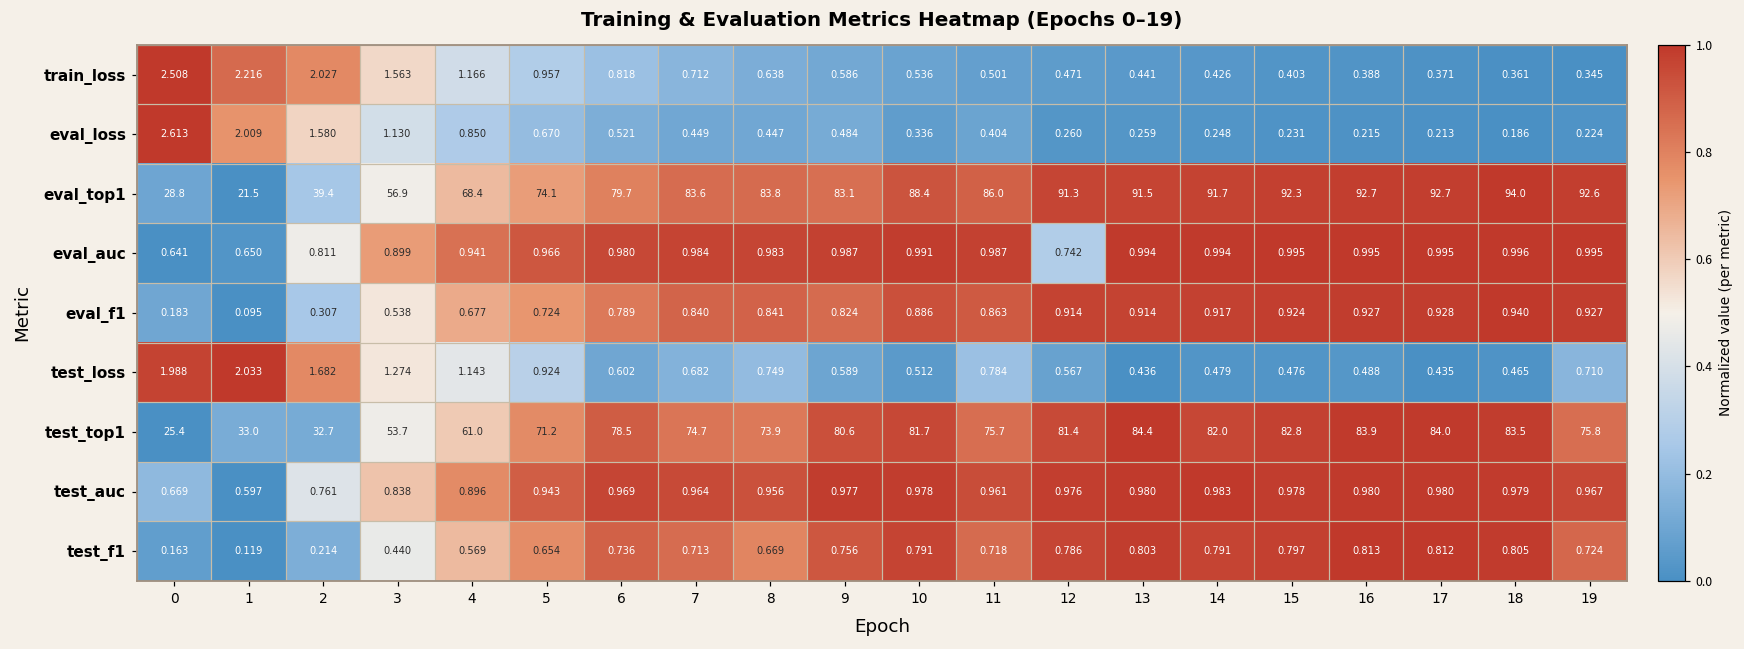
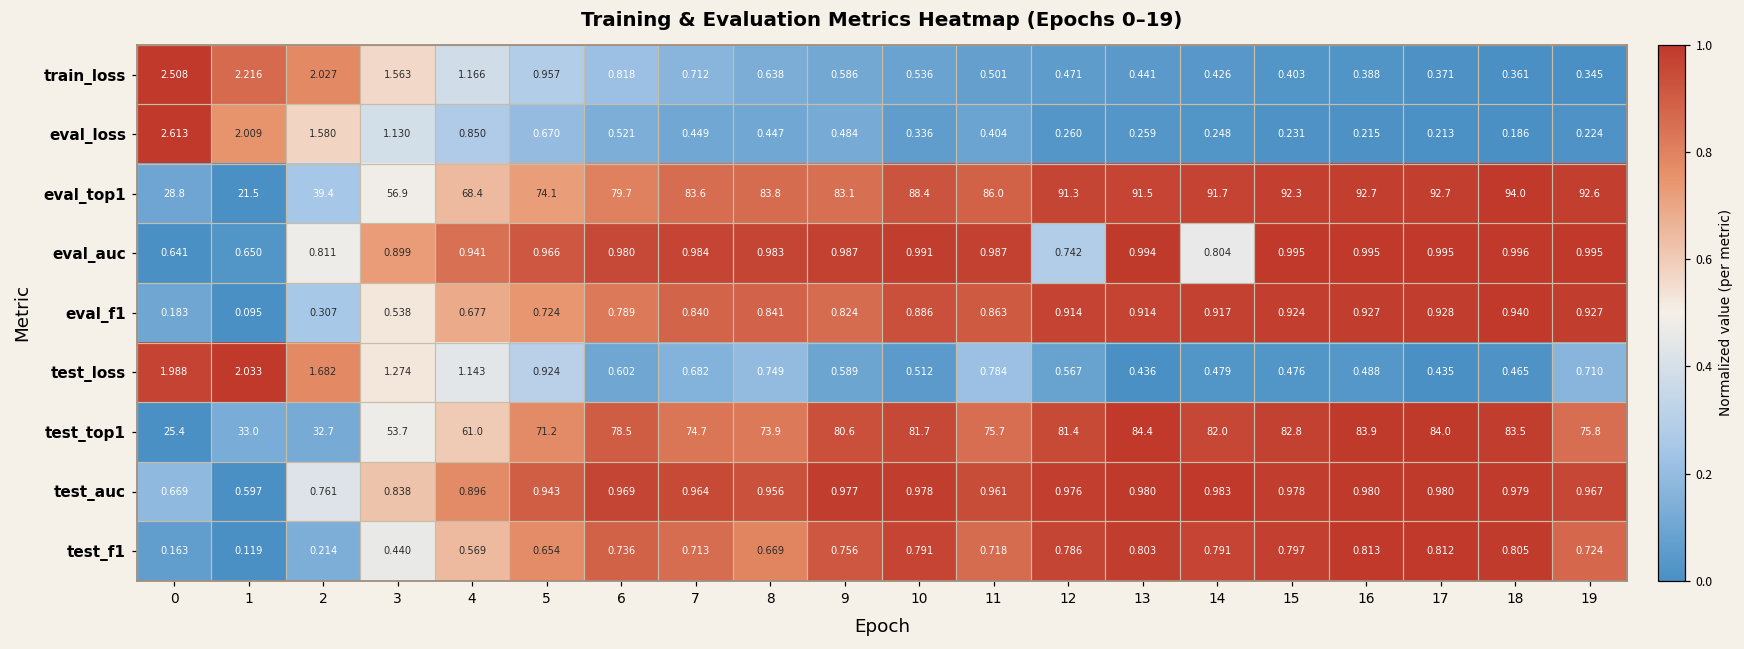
  {
    "train_loss": {
      "0": 2.508,
      "1": 2.216,
      "2": 2.027,
      "3": 1.563,
      "4": 1.166,
      "5": 0.957,
      "6": 0.818,
      "7": 0.712,
      "8": 0.638,
      "9": 0.586,
      "10": 0.536,
      "11": 0.501,
      "12": 0.471,
      "13": 0.441,
      "14": 0.426,
      "15": 0.403,
      "16": 0.388,
      "17": 0.371,
      "18": 0.361,
      "19": 0.345
    },
    "eval_loss": {
      "0": 2.613,
      "1": 2.009,
      "2": 1.580,
      "3": 1.130,
      "4": 0.850,
      "5": 0.670,
      "6": 0.521,
      "7": 0.449,
      "8": 0.447,
      "9": 0.484,
      "10": 0.336,
      "11": 0.404,
      "12": 0.260,
      "13": 0.259,
      "14": 0.248,
      "15": 0.231,
      "16": 0.215,
      "17": 0.213,
      "18": 0.186,
      "19": 0.224
    },
    "eval_top1": {
      "0": 28.8,
      "1": 21.5,
      "2": 39.4,
      "3": 56.9,
      "4": 68.4,
      "5": 74.1,
      "6": 79.7,
      "7": 83.6,
      "8": 83.8,
      "9": 83.1,
      "10": 88.4,
      "11": 86.0,
      "12": 91.3,
      "13": 91.5,
      "14": 91.7,
      "15": 92.3,
      "16": 92.7,
      "17": 92.7,
      "18": 94.0,
      "19": 92.6
    },
    "eval_auc": {
      "0": 0.641,
      "1": 0.650,
      "2": 0.811,
      "3": 0.899,
      "4": 0.941,
      "5": 0.966,
      "6": 0.980,
      "7": 0.984,
      "8": 0.983,
      "9": 0.987,
      "10": 0.991,
      "11": 0.987,
      "12": 0.742,
      "13": 0.994,
-     "14": 0.994,
+     "14": 0.804,
      "15": 0.995,
      "16": 0.995,
      "17": 0.995,
      "18": 0.996,
      "19": 0.995
    },
    "eval_f1": {
      "0": 0.183,
      "1": 0.095,
      "2": 0.307,
      "3": 0.538,
      "4": 0.677,
      "5": 0.724,
      "6": 0.789,
      "7": 0.840,
      "8": 0.841,
      "9": 0.824,
      "10": 0.886,
      "11": 0.863,
      "12": 0.914,
      "13": 0.914,
      "14": 0.917,
      "15": 0.924,
      "16": 0.927,
      "17": 0.928,
      "18": 0.940,
      "19": 0.927
    },
    "test_loss": {
      "0": 1.988,
      "1": 2.033,
      "2": 1.682,
      "3": 1.274,
      "4": 1.143,
      "5": 0.924,
      "6": 0.602,
      "7": 0.682,
      "8": 0.749,
      "9": 0.589,
      "10": 0.512,
      "11": 0.784,
      "12": 0.567,
      "13": 0.436,
      "14": 0.479,
      "15": 0.476,
      "16": 0.488,
      "17": 0.435,
      "18": 0.465,
      "19": 0.710
    },
    "test_top1": {
      "0": 25.4,
      "1": 33.0,
      "2": 32.7,
      "3": 53.7,
      "4": 61.0,
      "5": 71.2,
      "6": 78.5,
      "7": 74.7,
      "8": 73.9,
      "9": 80.6,
      "10": 81.7,
      "11": 75.7,
      "12": 81.4,
      "13": 84.4,
      "14": 82.0,
      "15": 82.8,
      "16": 83.9,
      "17": 84.0,
      "18": 83.5,
      "19": 75.8
    },
    "test_auc": {
      "0": 0.669,
      "1": 0.597,
      "2": 0.761,
      "3": 0.838,
      "4": 0.896,
      "5": 0.943,
      "6": 0.969,
      "7": 0.964,
      "8": 0.956,
      "9": 0.977,
      "10": 0.978,
      "11": 0.961,
      "12": 0.976,
      "13": 0.980,
      "14": 0.983,
      "15": 0.978,
      "16": 0.980,
      "17": 0.980,
      "18": 0.979,
      "19": 0.967
    },
    "test_f1": {
      "0": 0.163,
      "1": 0.119,
      "2": 0.214,
      "3": 0.440,
      "4": 0.569,
      "5": 0.654,
      "6": 0.736,
      "7": 0.713,
      "8": 0.669,
      "9": 0.756,
      "10": 0.791,
      "11": 0.718,
      "12": 0.786,
      "13": 0.803,
      "14": 0.791,
      "15": 0.797,
      "16": 0.813,
      "17": 0.812,
      "18": 0.805,
      "19": 0.724
    }
  }
